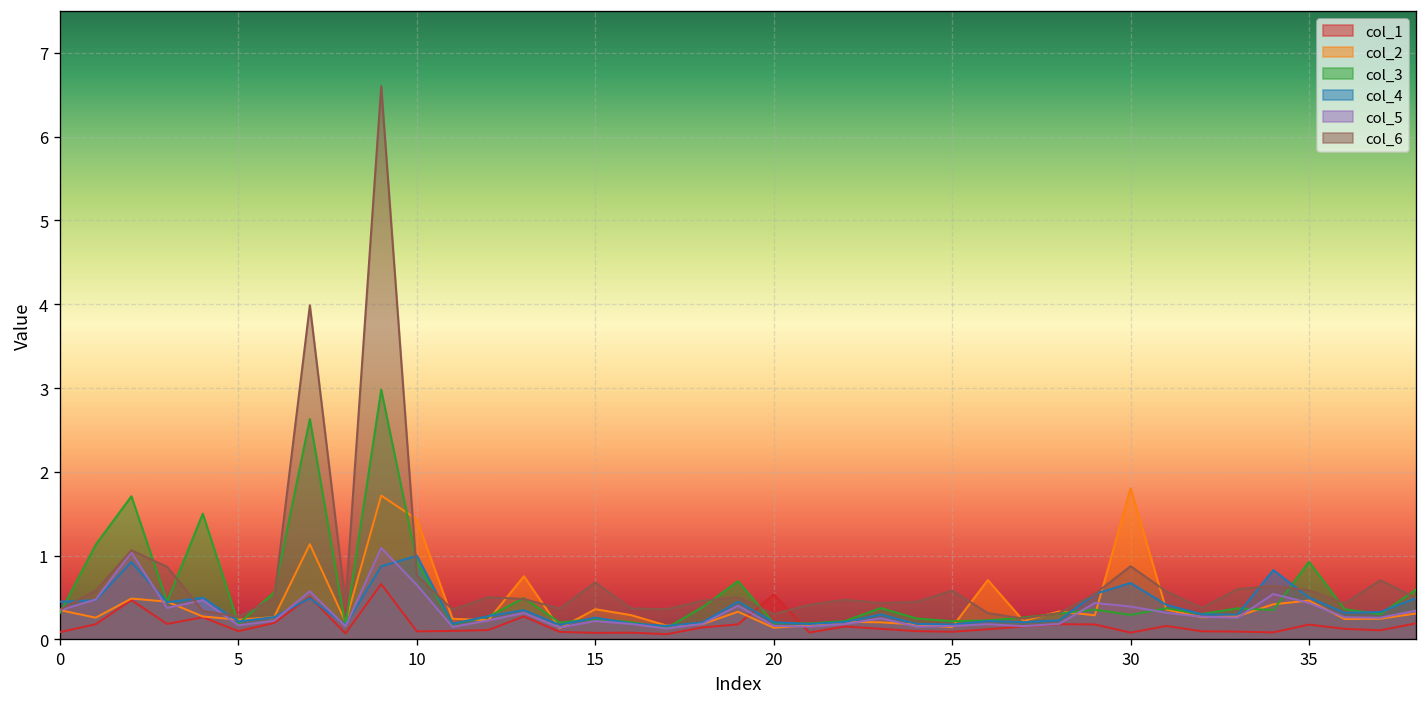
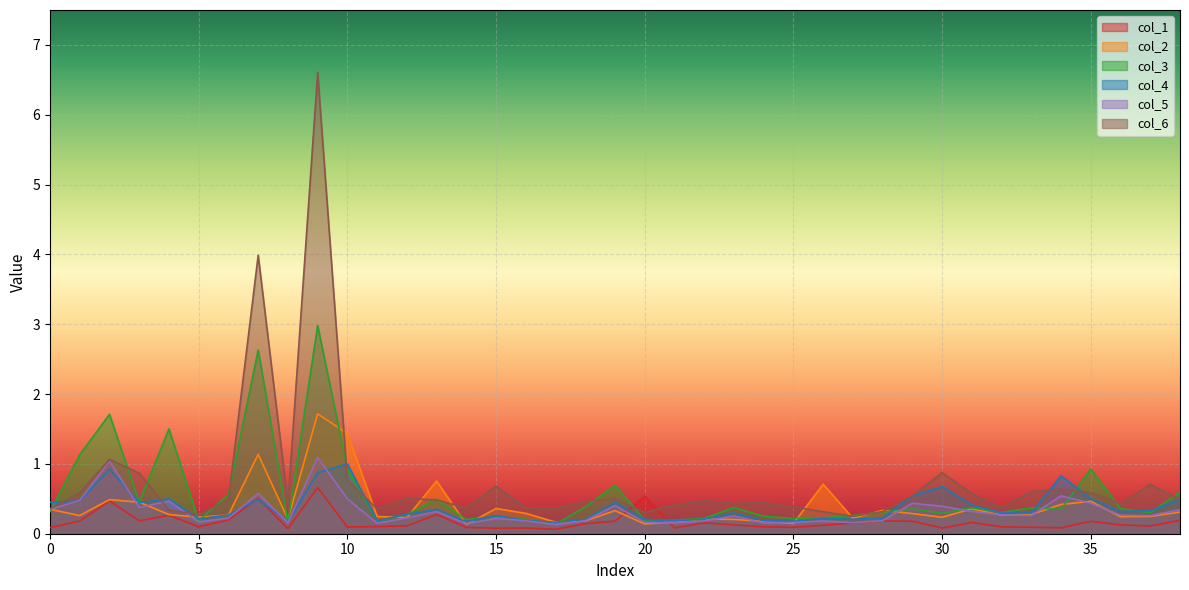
  {
    "col_1": {
      "0": 0.1,
      "5": 0.1,
      "10": 0.1,
      "15": 0.1,
      "20": 0.5,
      "25": 0.1,
      "30": 0.1,
      "35": 0.2
    },
    "col_2": {
      "10": 1.4,
      "15": 0.4,
-     "30": 1.8
+     "30": 0.2
    },
    "col_3": {
      "10": 0.9,
      "25": 0.2,
      "30": 0.3,
      "35": 0.9
    },
    "col_4": {
      "0": 0.5,
      "10": 1.0,
      "30": 0.7,
      "35": 0.5
    },
    "col_5": {
-     "10": 0.7,
+     "10": 0.5,
      "30": 0.4
    },
    "col_6": {
      "10": 0.8,
      "15": 0.7,
      "20": 0.3,
-     "25": 0.6,
+     "25": 0.4,
      "30": 0.9,
      "35": 0.6
    }
  }
